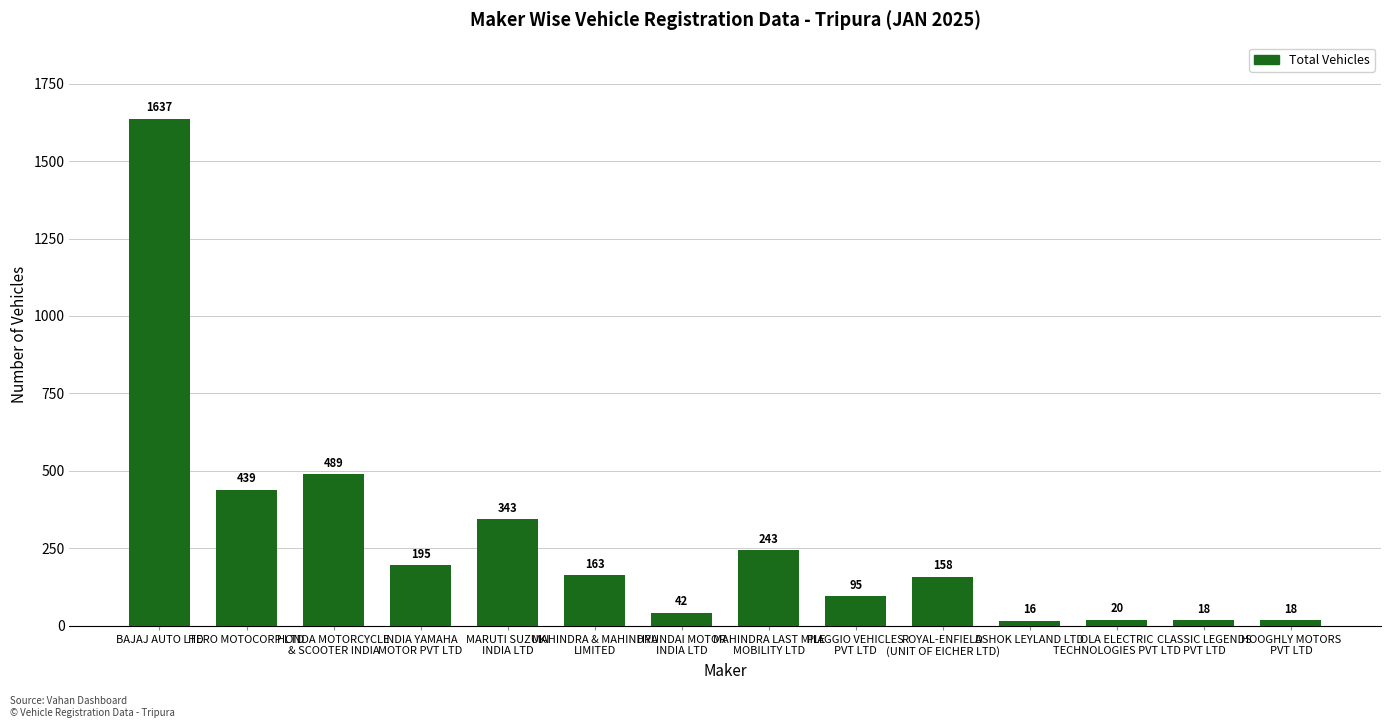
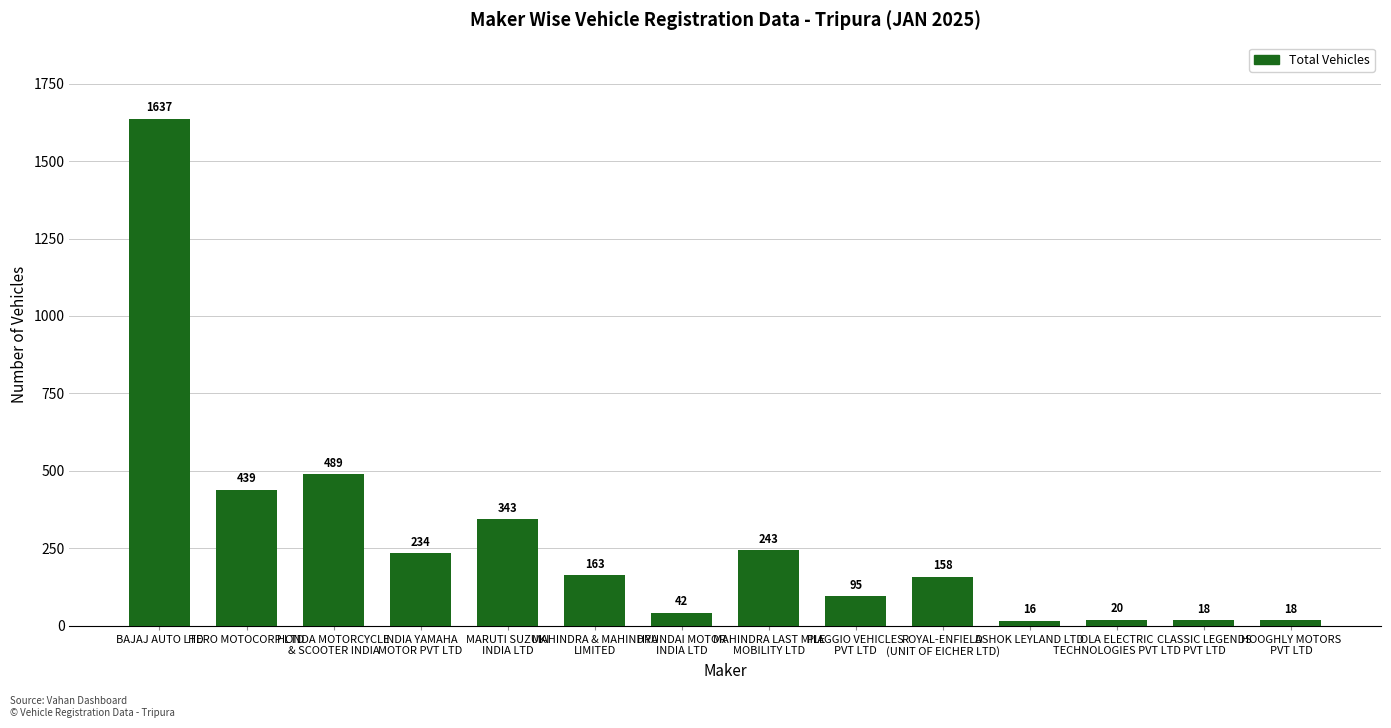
  {
    "HONDA MOTORCYCLE & SCOOTER INDIA": 489,
-   "INDIA YAMAHA MOTOR PVT LTD": 195,
+   "INDIA YAMAHA MOTOR PVT LTD": 234,
    "HOOGHLY MOTORS PVT LTD": 18
  }
